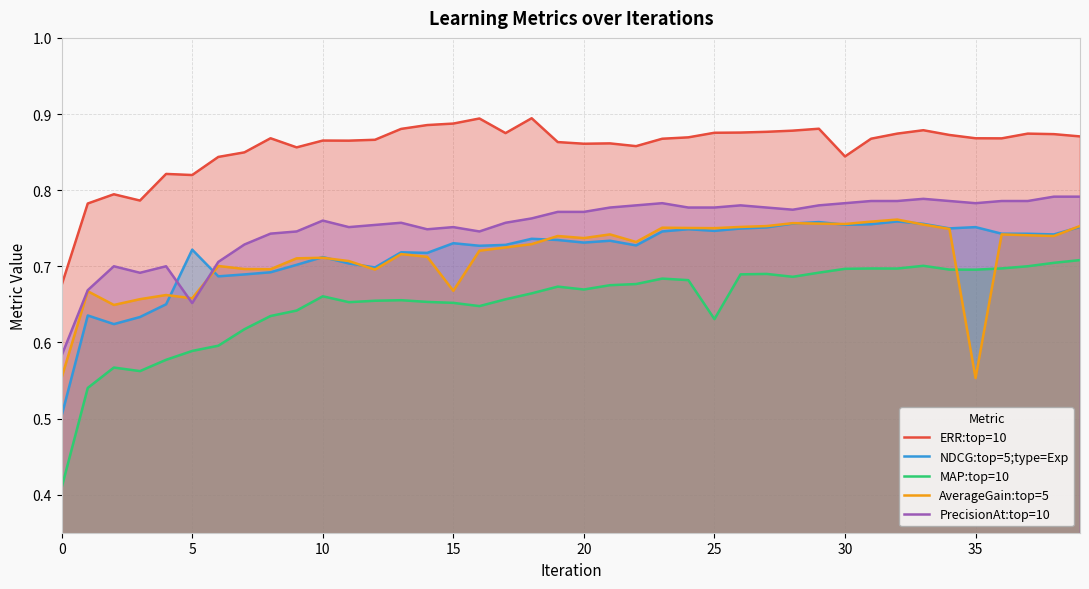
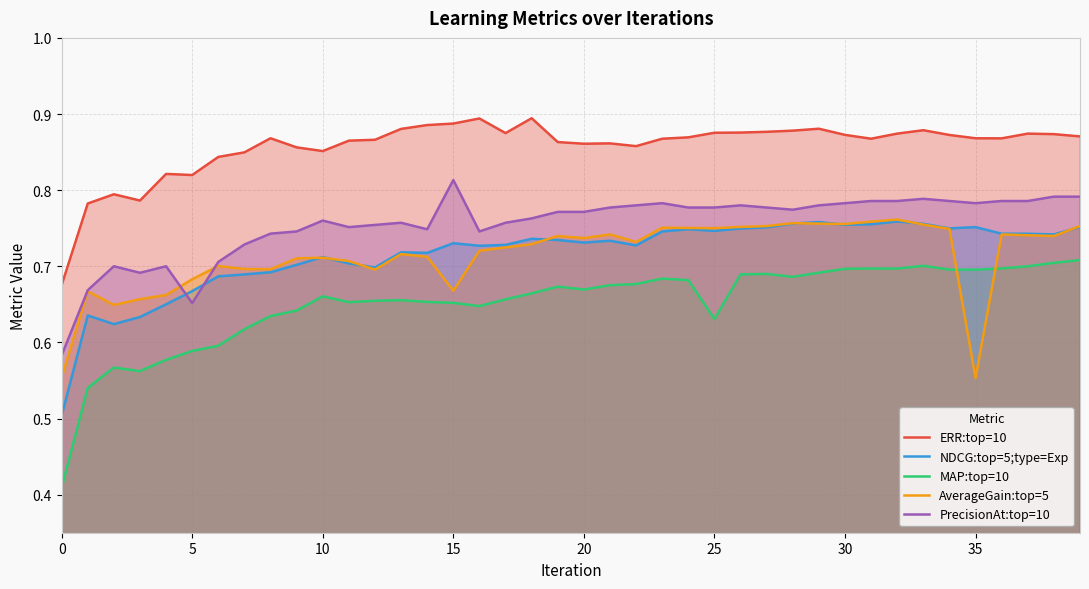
  {
    "ERR:top=10": {
      "0": 0.68,
      "5": 0.82,
-     "10": 0.87,
+     "10": 0.85,
      "15": 0.89,
      "20": 0.86,
      "25": 0.88,
-     "30": 0.84,
+     "30": 0.87,
      "35": 0.87
    },
    "NDCG:top=5;type=Exp": {
      "0": 0.50,
-     "5": 0.72,
+     "5": 0.67,
      "15": 0.73,
      "20": 0.73,
      "25": 0.75,
      "35": 0.75
    },
    "MAP:top=10": {
      "0": 0.41,
      "5": 0.59,
      "10": 0.66,
      "15": 0.65,
      "20": 0.67,
      "25": 0.63,
      "30": 0.70,
      "35": 0.70
    },
    "AverageGain:top=5": {
      "0": 0.55,
-     "5": 0.66,
+     "5": 0.68,
      "15": 0.67,
      "20": 0.74,
      "25": 0.75,
      "35": 0.55
    },
    "PrecisionAt:top=10": {
      "0": 0.58,
      "5": 0.65,
      "10": 0.76,
-     "15": 0.75,
+     "15": 0.81,
      "20": 0.77,
      "25": 0.78,
      "30": 0.78,
      "35": 0.78
    }
  }
